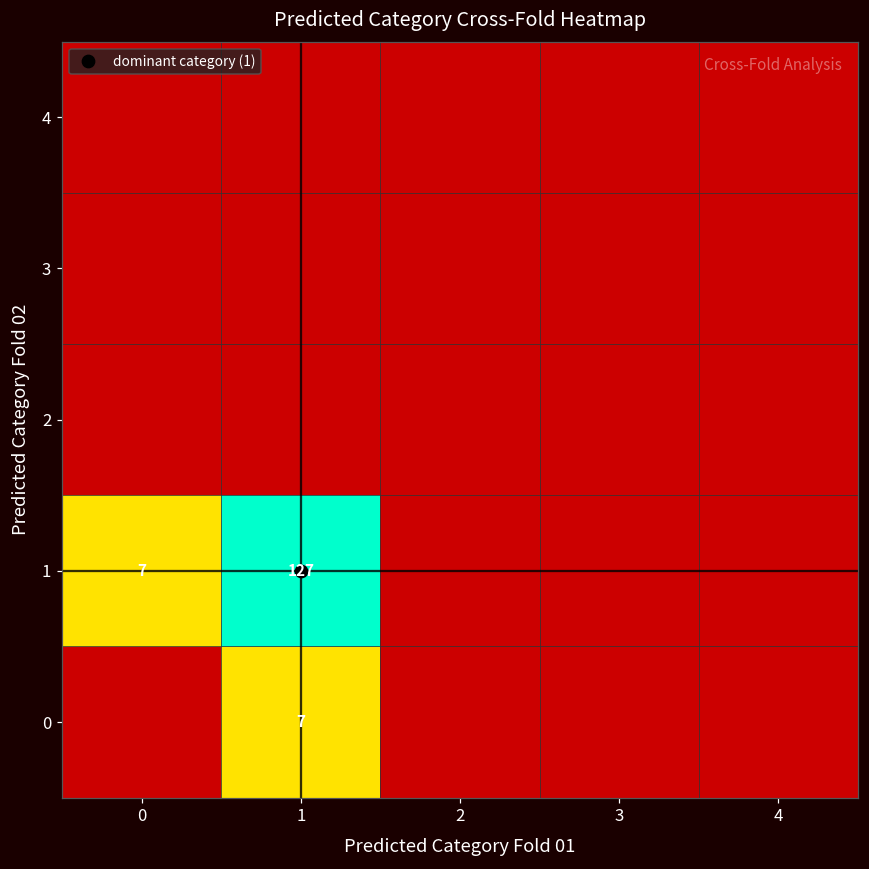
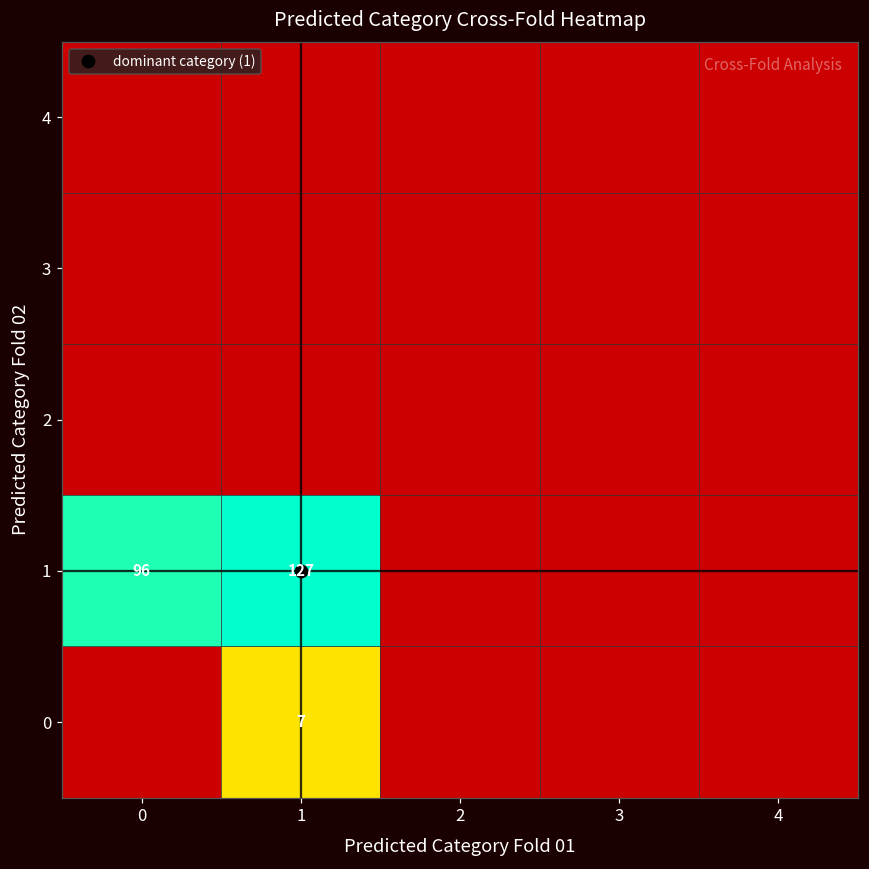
  {
    "1": {
-     "0": 7
+     "0": 96
    },
    "0": {
      "1": 7
    }
  }
